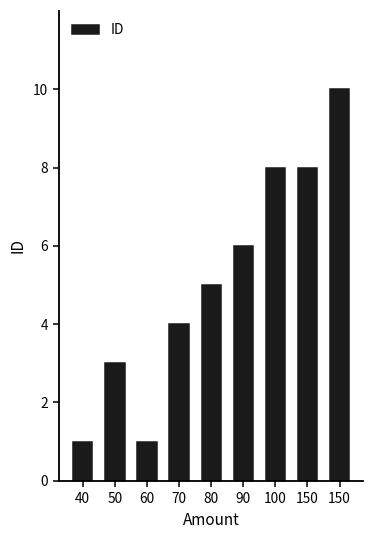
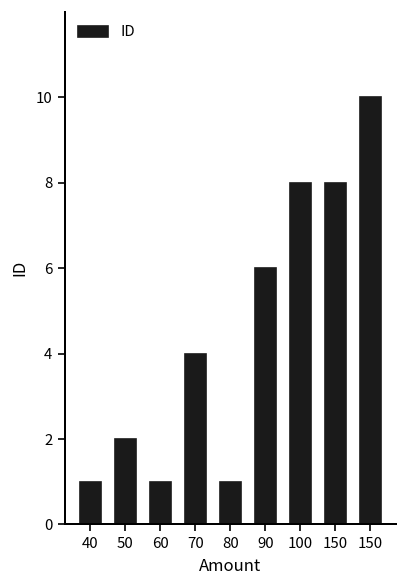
  {
    "40": 1,
-   "50": 3,
+   "50": 2,
    "60": 1,
    "70": 4,
-   "80": 5,
+   "80": 1,
    "90": 6,
    "100": 8
  }
